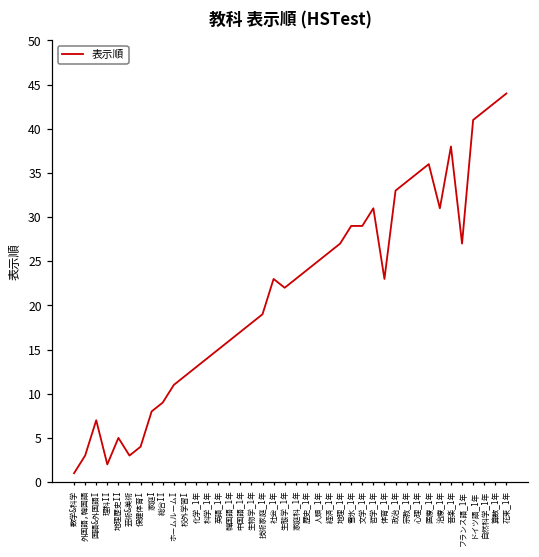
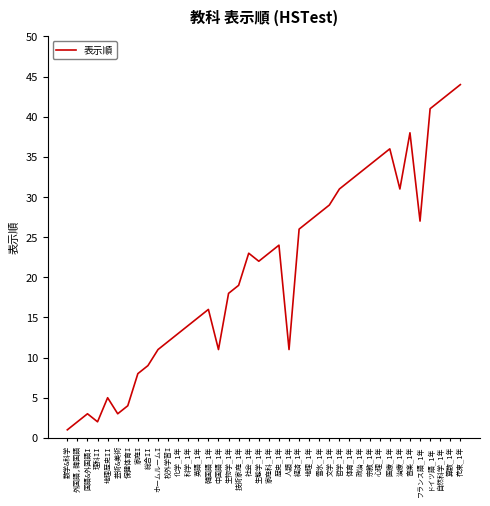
  {
    "数学&科学": 1,
-   "外国語,韓国語": 3,
-   "国語&外国語I": 7,
+   "外国語,韓国語": 2,
+   "国語&外国語I": 3,
    "理科II": 2,
    "地理歴史II": 5,
    "芸術&美術": 3,
    "保健体育I": 4,
    "家庭I": 8,
    "総合II": 9,
    "ホームルームI": 11,
    "校外学習I": 12,
    "化学_1年": 13,
    "科学_1年": 14,
    "英語_1年": 15,
    "韓国語_1年": 16,
-   "中国語_1年": 17,
+   "中国語_1年": 11,
    "生物学_1年": 18,
    "技術家庭_1年": 19,
    "社会_1年": 23,
    "生態学_1年": 22,
    "家庭科_1年": 23,
    "歴史_1年": 24,
-   "人類_1年": 25,
+   "人類_1年": 11,
    "経済_1年": 26,
    "地理_1年": 27,
-   "雪氷_1年": 29,
+   "雪氷_1年": 28,
    "文学_1年": 29,
    "哲学_1年": 31,
-   "体育_1年": 23,
+   "体育_1年": 32,
    "政治_1年": 33,
    "宗教_1年": 34,
    "心理_1年": 35,
    "医療_1年": 36,
    "治療_1年": 31,
    "音楽_1年": 38,
    "フランス語_1年": 27,
    "ドイツ語_1年": 41,
    "自然科学_1年": 42,
    "算数_1年": 43,
    "花束_1年": 44
  }
